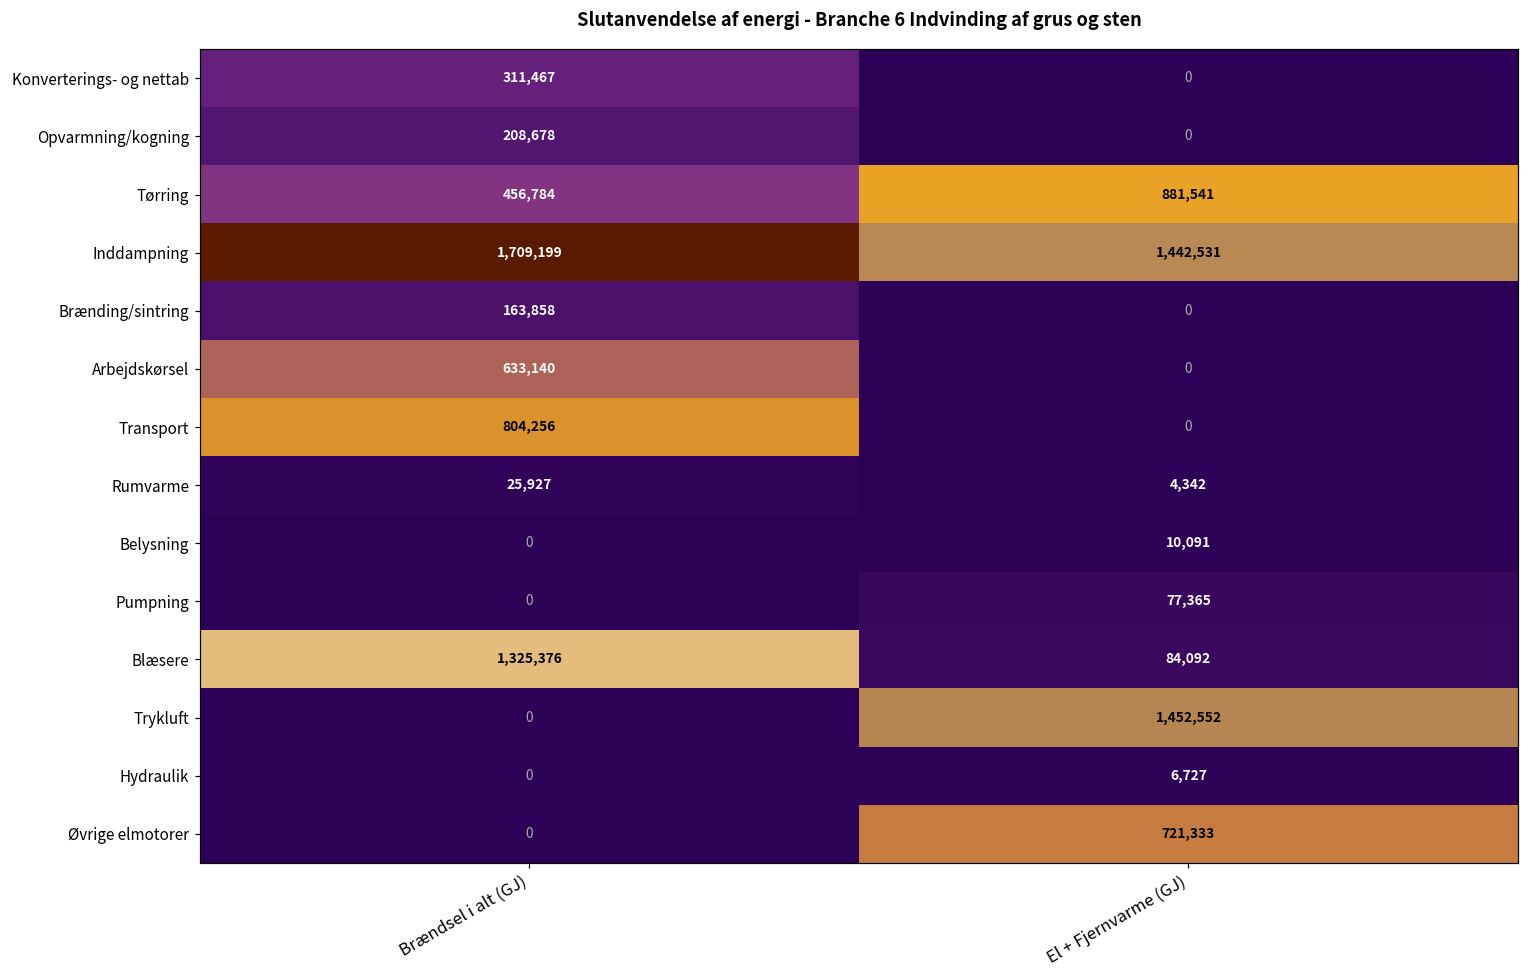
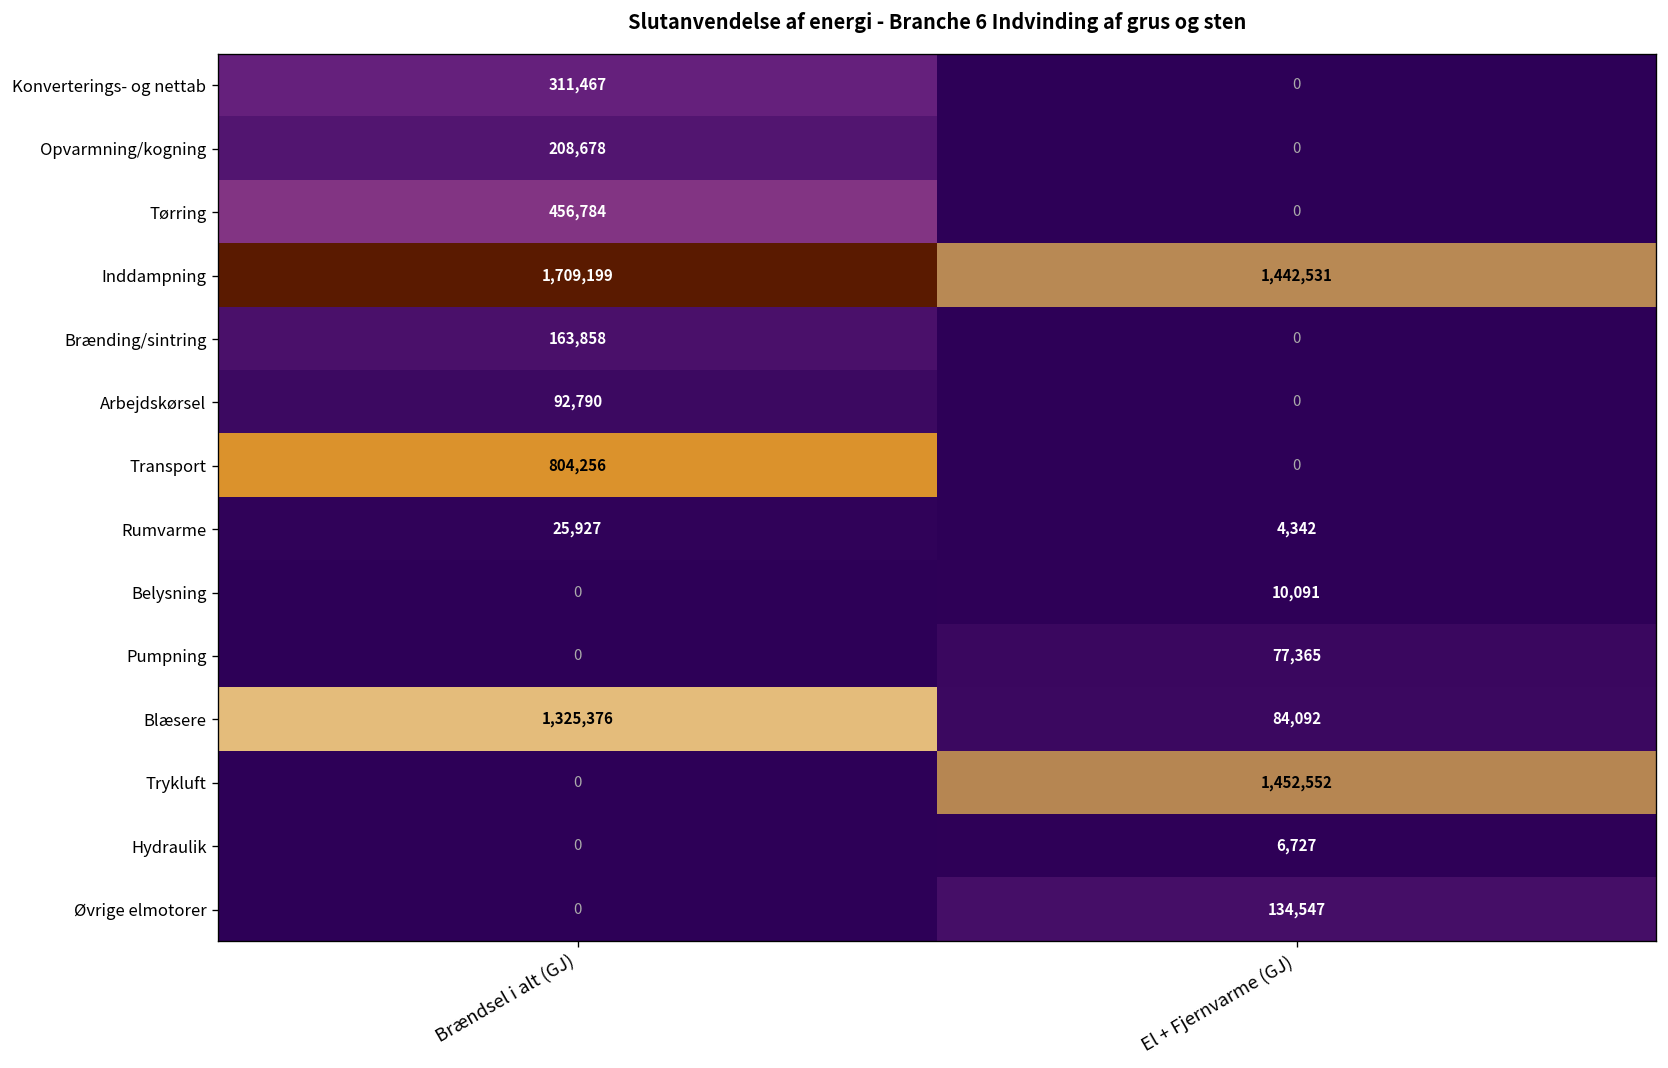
  {
    "Konverterings- og nettab": {
      "Brændsel i alt (GJ)": "311,467",
      "El + Fjernvarme (GJ)": "0"
    },
    "Opvarmning/kogning": {
      "Brændsel i alt (GJ)": "208,678",
      "El + Fjernvarme (GJ)": "0"
    },
    "Tørring": {
      "Brændsel i alt (GJ)": "456,784",
-     "El + Fjernvarme (GJ)": "881,541"
+     "El + Fjernvarme (GJ)": "0"
    },
    "Inddampning": {
      "Brændsel i alt (GJ)": "1,709,199",
      "El + Fjernvarme (GJ)": "1,442,531"
    },
    "Brænding/sintring": {
      "Brændsel i alt (GJ)": "163,858",
      "El + Fjernvarme (GJ)": "0"
    },
    "Arbejdskørsel": {
-     "Brændsel i alt (GJ)": "633,140",
+     "Brændsel i alt (GJ)": "92,790",
      "El + Fjernvarme (GJ)": "0"
    },
    "Transport": {
      "Brændsel i alt (GJ)": "804,256",
      "El + Fjernvarme (GJ)": "0"
    },
    "Rumvarme": {
      "Brændsel i alt (GJ)": "25,927",
      "El + Fjernvarme (GJ)": "4,342"
    },
    "Belysning": {
      "Brændsel i alt (GJ)": "0",
      "El + Fjernvarme (GJ)": "10,091"
    },
    "Pumpning": {
      "Brændsel i alt (GJ)": "0",
      "El + Fjernvarme (GJ)": "77,365"
    },
    "Blæsere": {
      "Brændsel i alt (GJ)": "1,325,376",
      "El + Fjernvarme (GJ)": "84,092"
    },
    "Trykluft": {
      "Brændsel i alt (GJ)": "0",
      "El + Fjernvarme (GJ)": "1,452,552"
    },
    "Hydraulik": {
      "Brændsel i alt (GJ)": "0",
      "El + Fjernvarme (GJ)": "6,727"
    },
    "Øvrige elmotorer": {
      "Brændsel i alt (GJ)": "0",
-     "El + Fjernvarme (GJ)": "721,333"
+     "El + Fjernvarme (GJ)": "134,547"
    }
  }
